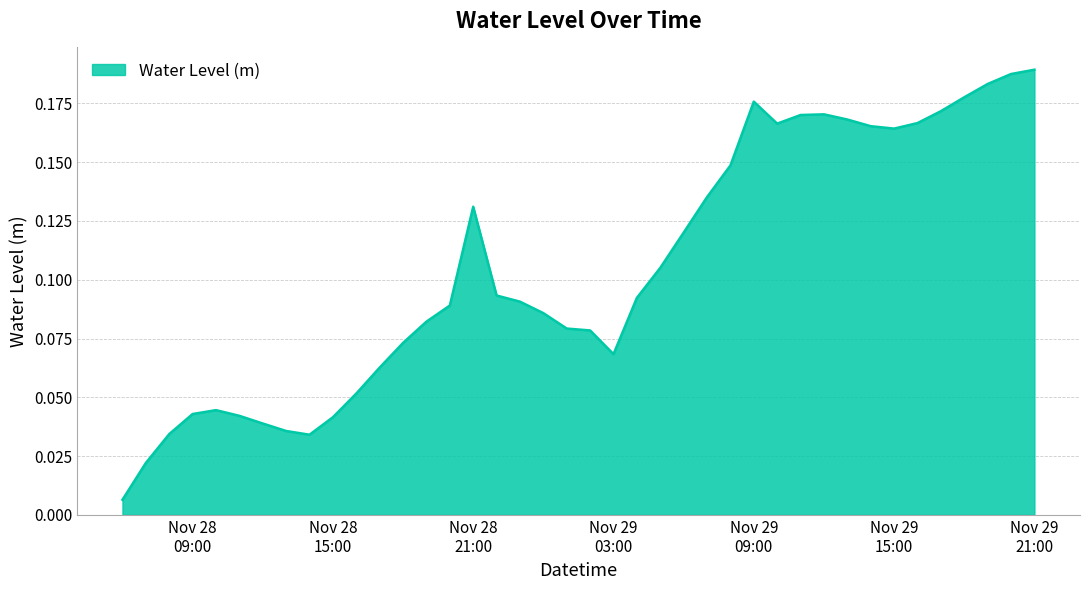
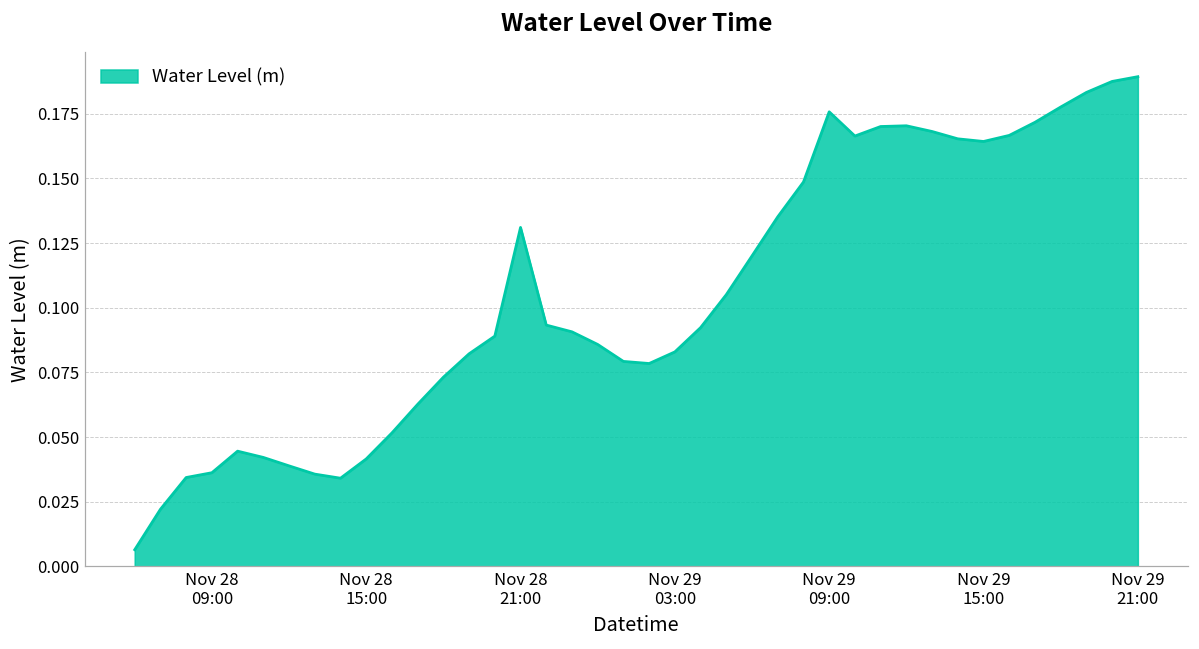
  {
-   "Nov 28 09:00": 0.043,
+   "Nov 28 09:00": 0.036,
    "Nov 28 15:00": 0.042,
    "Nov 28 21:00": 0.131,
-   "Nov 29 03:00": 0.068,
+   "Nov 29 03:00": 0.083,
    "Nov 29 09:00": 0.176,
    "Nov 29 15:00": 0.164,
    "Nov 29 21:00": 0.189
  }
